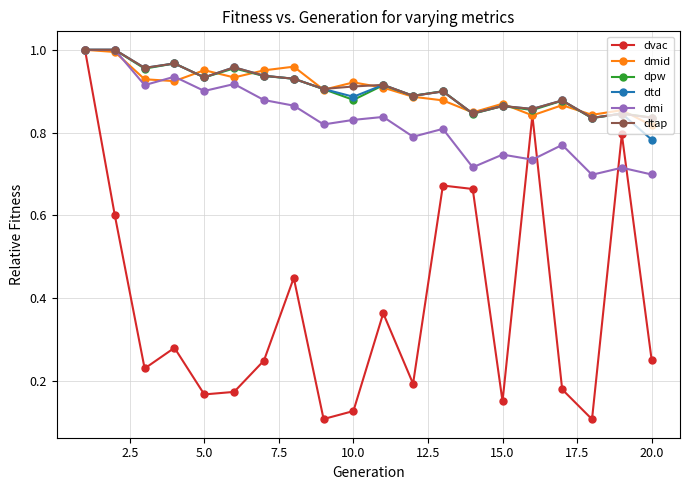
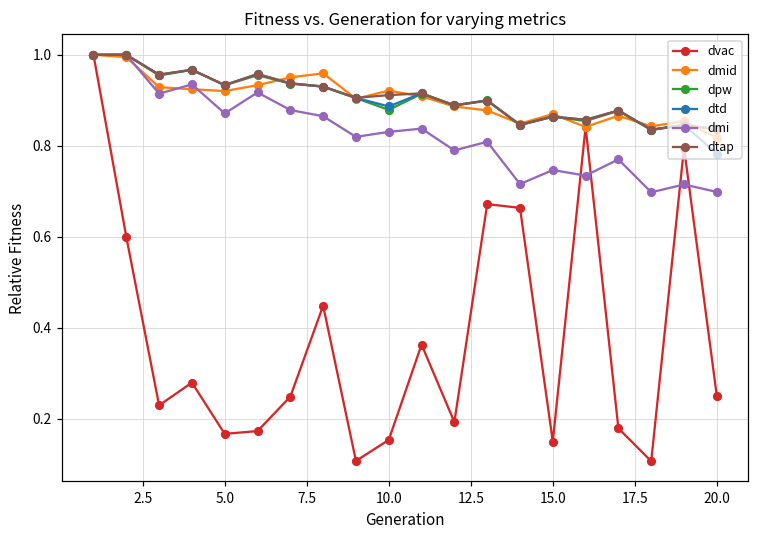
  {
    "dvac": {
      "5.0": 0.17,
-     "10.0": 0.13,
+     "10.0": 0.15,
      "15.0": 0.15,
      "20.0": 0.25
    },
    "dmid": {
-     "5.0": 0.95,
+     "5.0": 0.92,
      "10.0": 0.92
    },
    "dpw": {
      "10.0": 0.88
    },
    "dtd": {
      "10.0": 0.89,
      "20.0": 0.78
    },
    "dmi": {
-     "5.0": 0.90,
+     "5.0": 0.87,
      "10.0": 0.83,
      "15.0": 0.75,
      "20.0": 0.70
    },
    "dtap": {
      "10.0": 0.91
    }
  }
